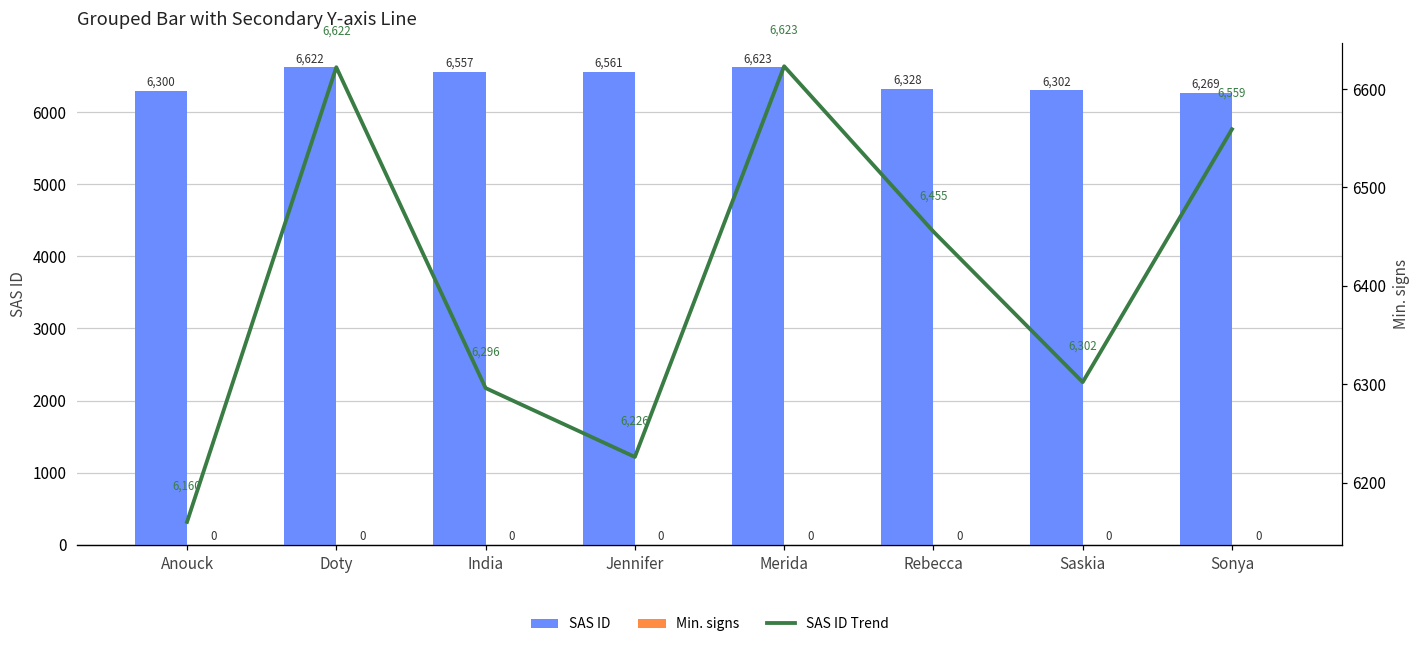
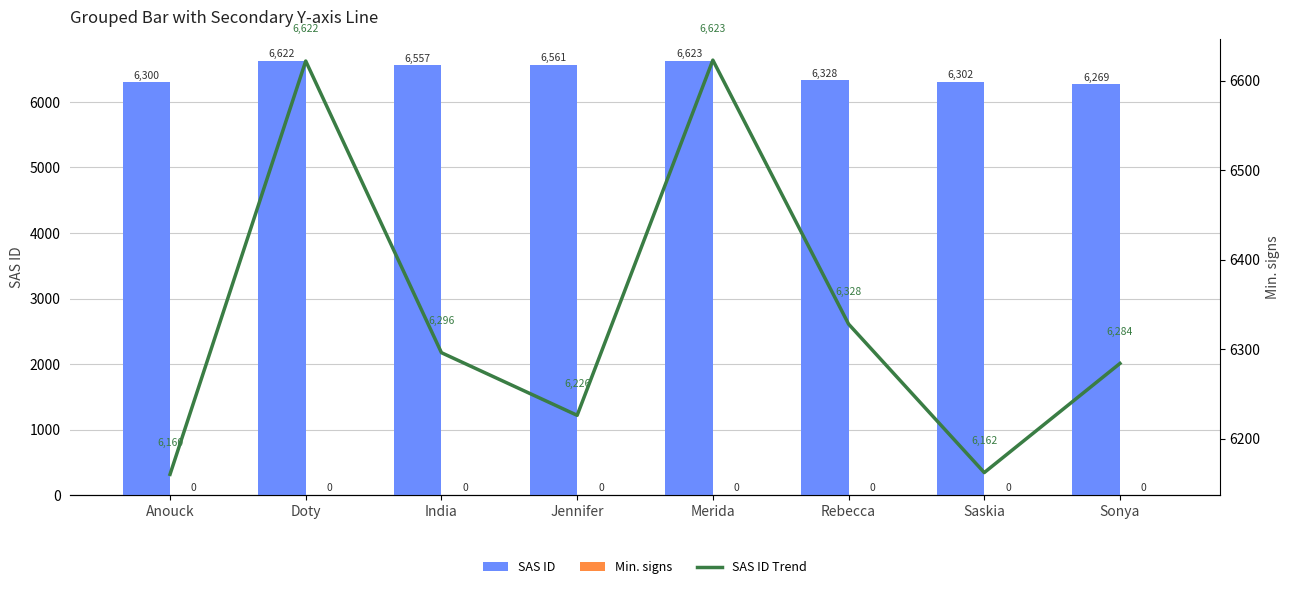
  {
    "SAS ID": {
      "Anouck": "6,300",
      "Doty": "6,622",
      "India": "6,557",
      "Jennifer": "6,561",
      "Merida": "6,623",
      "Rebecca": "6,328",
      "Saskia": "6,302",
      "Sonya": "6,269"
    },
    "Min. signs": {
      "Anouck": "0",
      "Doty": "0",
      "India": "0",
      "Jennifer": "0",
      "Merida": "0",
      "Rebecca": "0",
      "Saskia": "0",
      "Sonya": "0"
    },
    "SAS ID Trend": {
-     "Rebecca": "6,455",
-     "Saskia": "6,302",
-     "Sonya": "6,559"
+     "Rebecca": "6,328",
+     "Saskia": "6,162",
+     "Sonya": "6,284"
    }
  }
